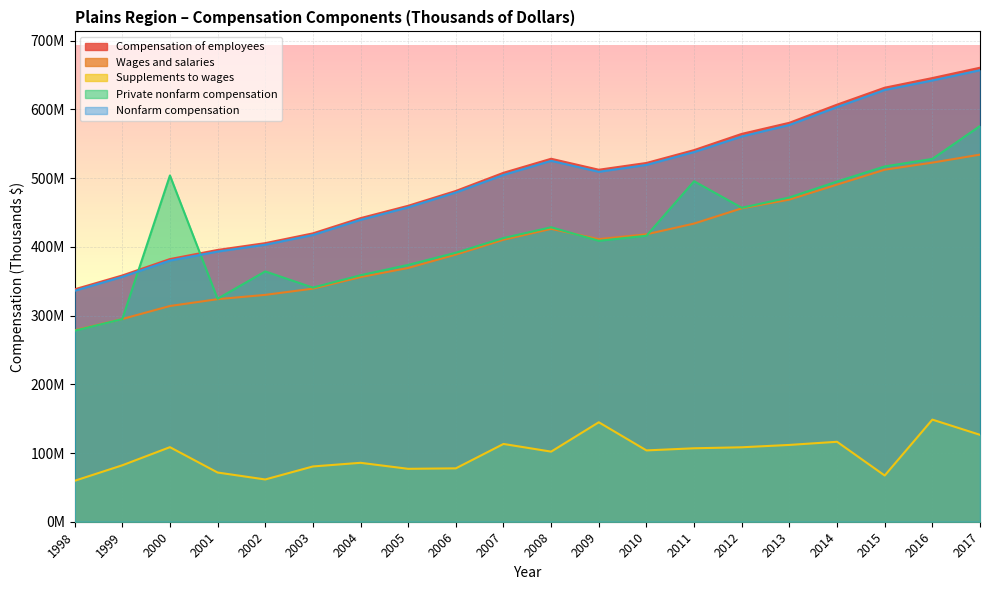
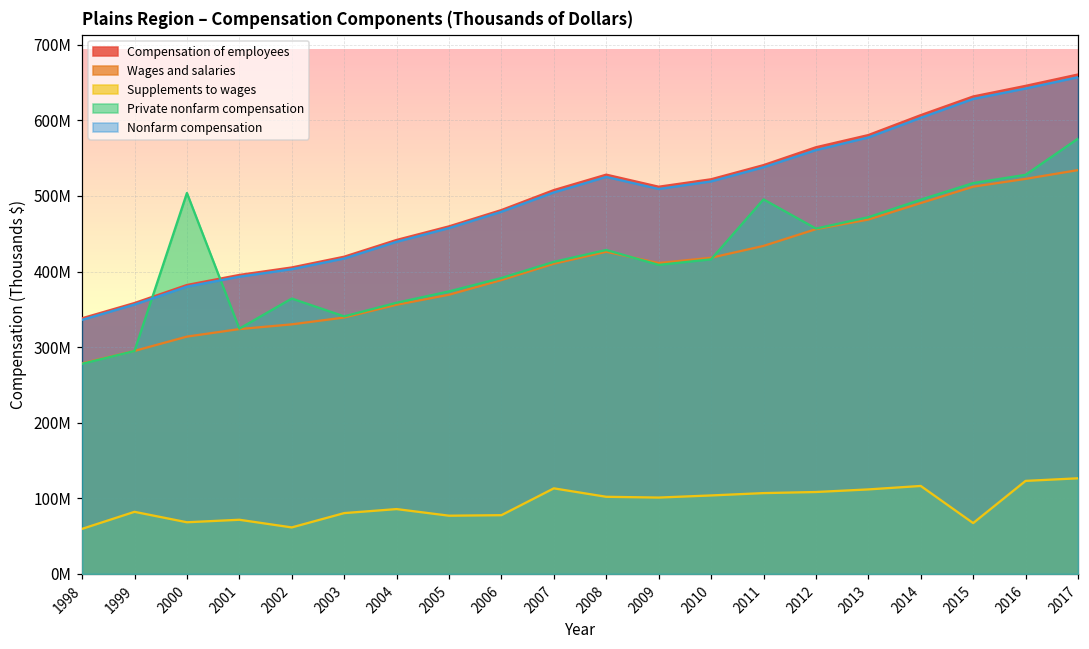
  {
    "Supplements to wages": {
      "1998": 60000000,
      "1999": 80000000,
-     "2000": 110000000,
+     "2000": 70000000,
      "2001": 70000000,
      "2002": 60000000,
      "2003": 80000000,
      "2004": 90000000,
      "2005": 80000000,
      "2006": 80000000,
      "2007": 110000000,
      "2008": 100000000,
-     "2009": 140000000,
+     "2009": 100000000,
      "2010": 100000000,
      "2011": 110000000,
      "2012": 110000000,
      "2013": 110000000,
      "2014": 120000000,
      "2015": 70000000,
-     "2016": 150000000,
+     "2016": 120000000,
      "2017": 130000000
    },
    "Private nonfarm compensation": {
      "2000": 500000000,
      "2002": 360000000,
      "2005": 370000000,
      "2011": 500000000,
      "2014": 500000000,
      "2015": 520000000,
      "2016": 530000000,
      "2017": 580000000
    },
    "Nonfarm compensation": {
      "2012": 560000000
    }
  }
